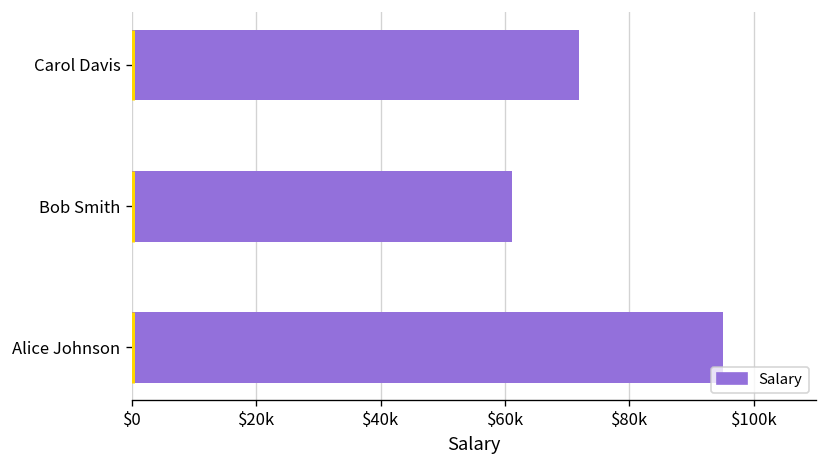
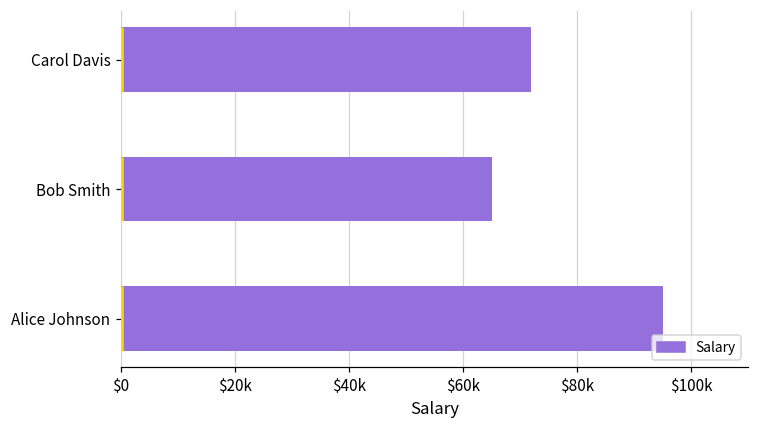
  {
    "Salary": {
      "Carol Davis": "$72000",
-     "Bob Smith": "$61000",
+     "Bob Smith": "$65000",
      "Alice Johnson": "$95000"
    }
  }
